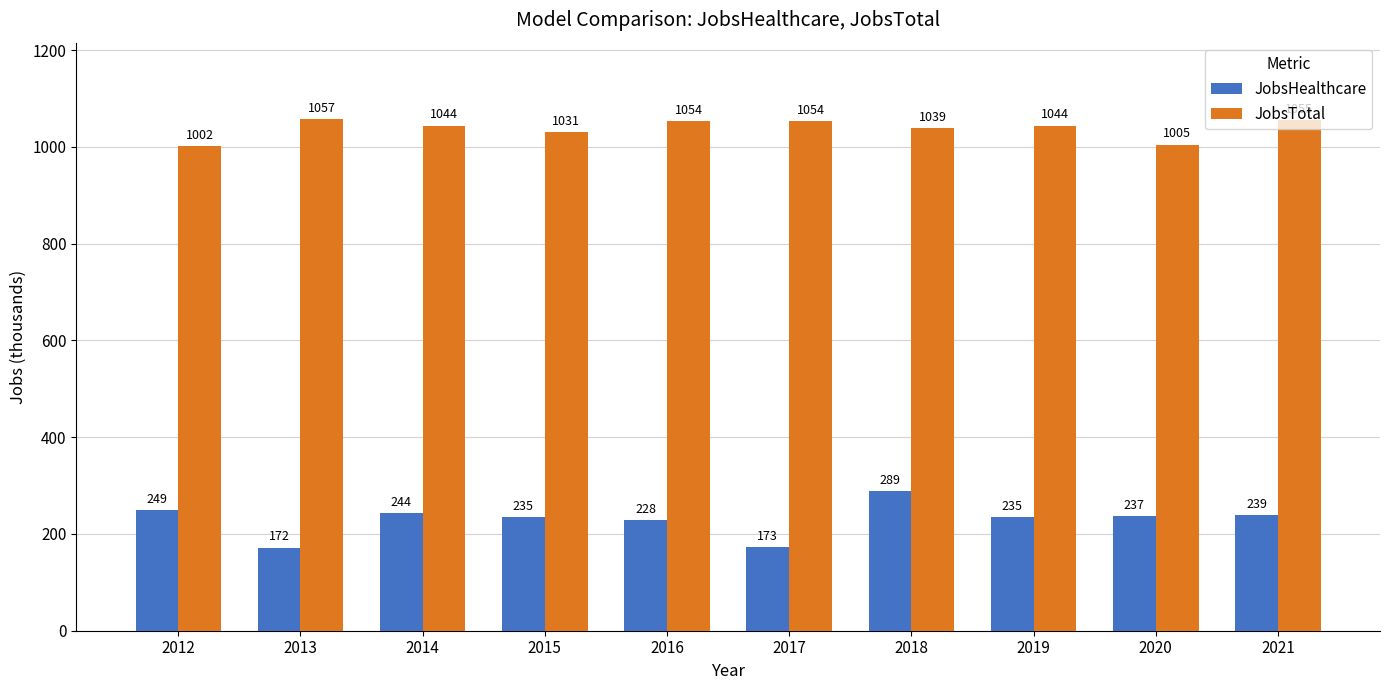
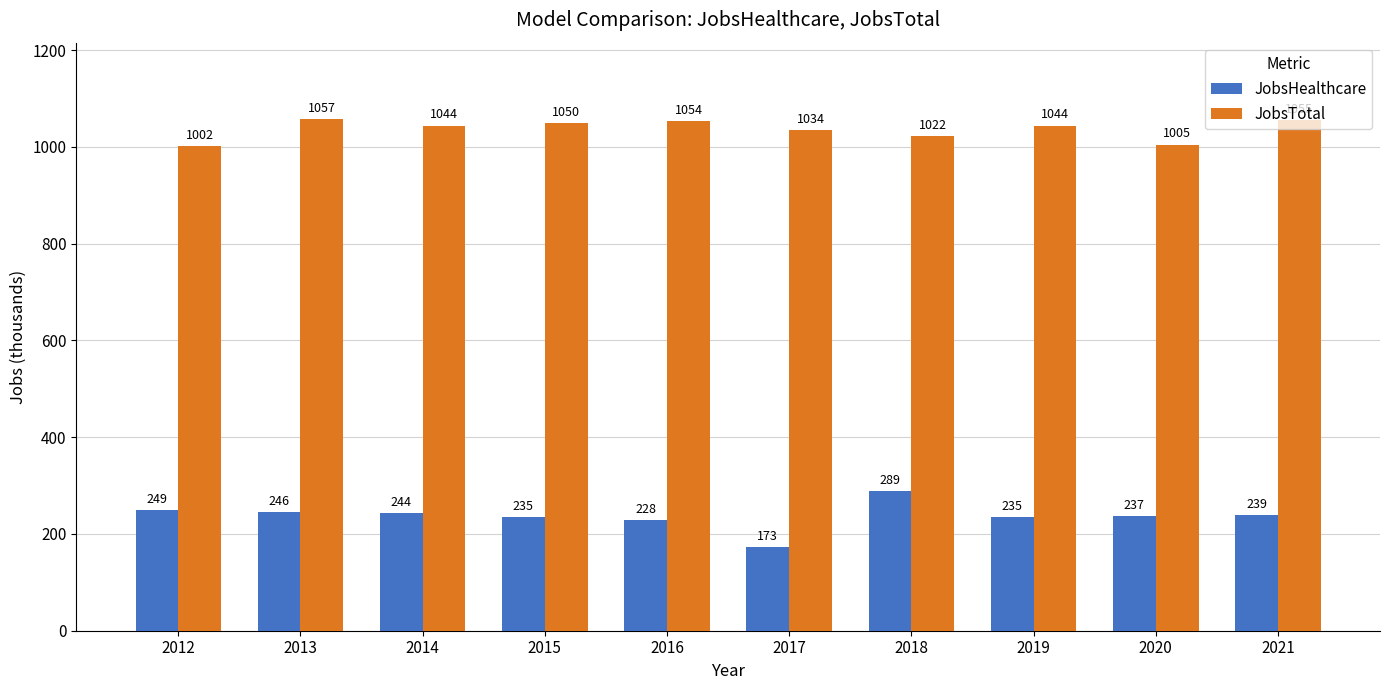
  {
    "JobsHealthcare": {
      "2012": 249,
-     "2013": 172,
+     "2013": 246,
      "2014": 244,
      "2015": 235,
      "2016": 228,
      "2017": 173,
      "2018": 289,
      "2019": 235,
      "2020": 237,
      "2021": 239
    },
    "JobsTotal": {
      "2012": 1002,
      "2013": 1057,
      "2014": 1044,
-     "2015": 1031,
+     "2015": 1050,
      "2016": 1054,
-     "2017": 1054,
-     "2018": 1039,
+     "2017": 1034,
+     "2018": 1022,
      "2019": 1044,
      "2020": 1005
    }
  }
